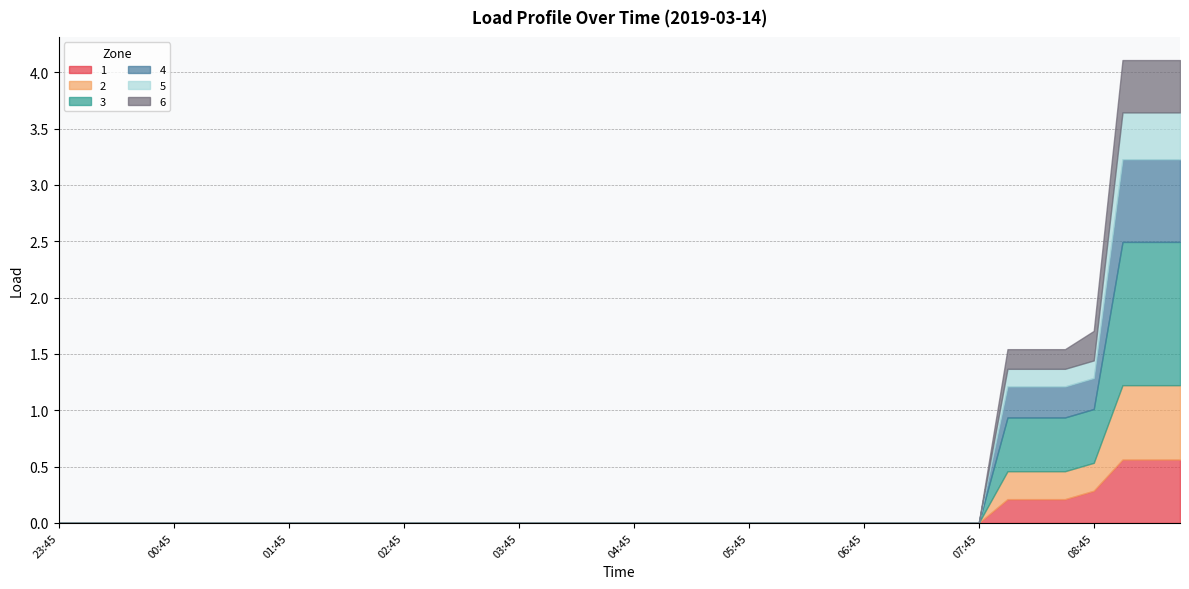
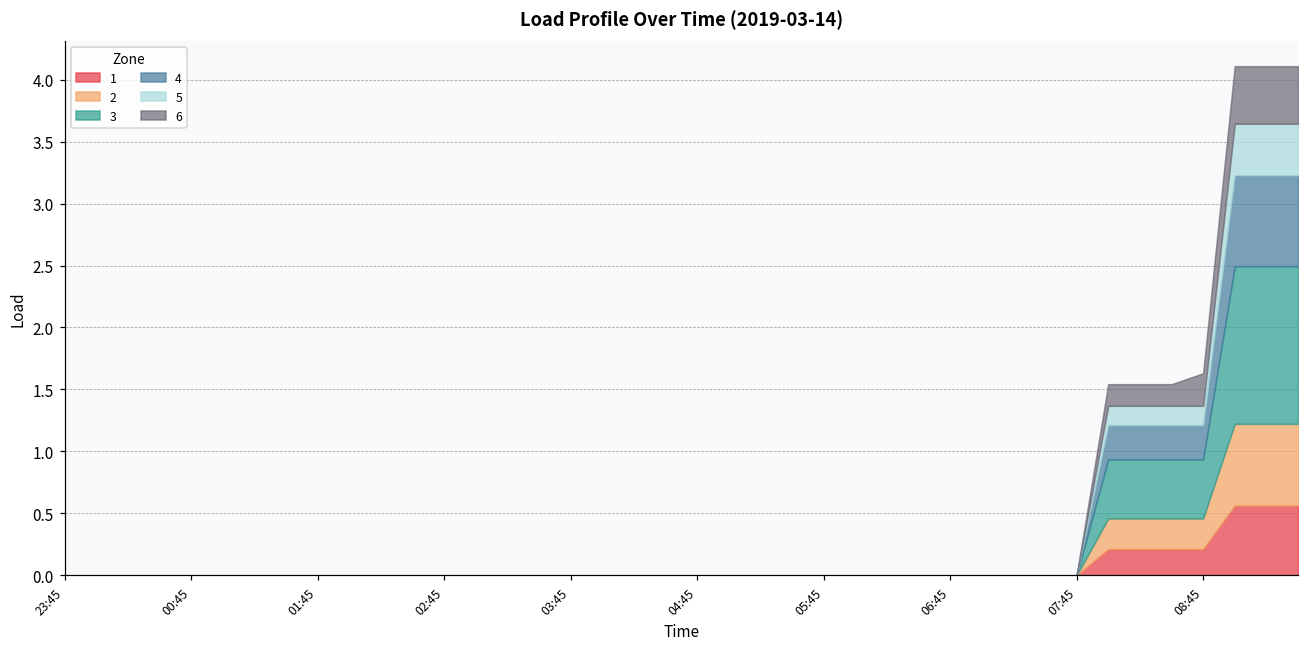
  {
    "1": {
-     "08:45": 0.29
+     "08:45": 0.21
    },
    "2": {
      "08:45": 0.25
    },
    "5": {
      "08:45": 0.16
    }
  }
